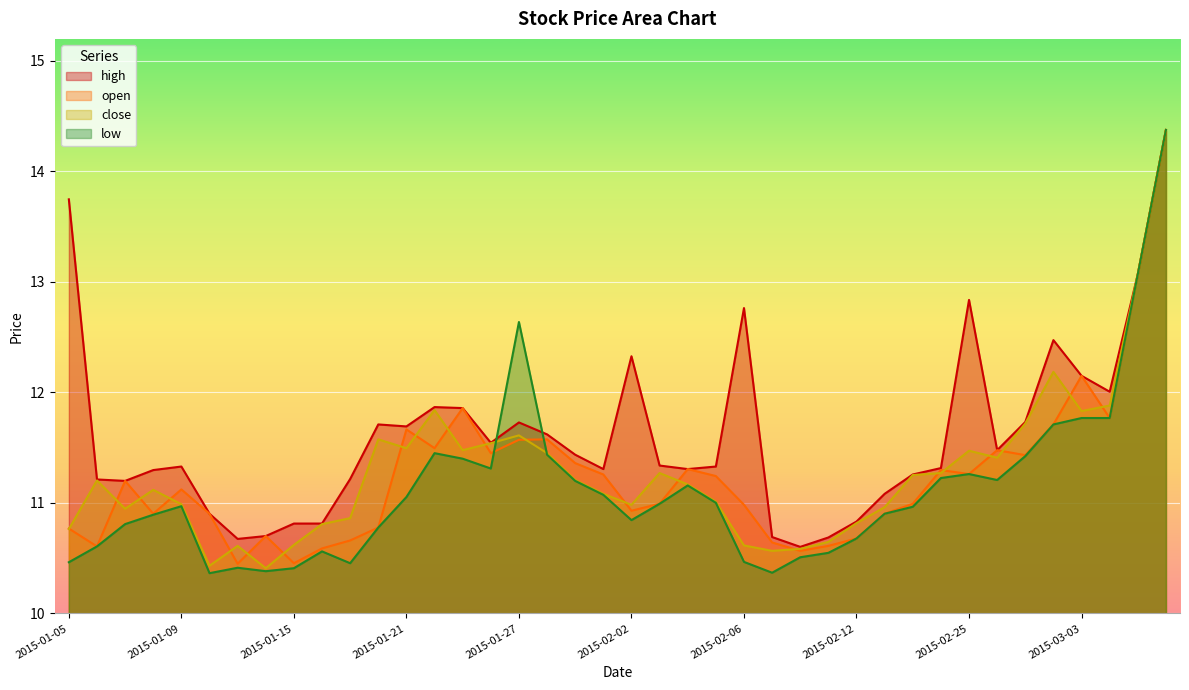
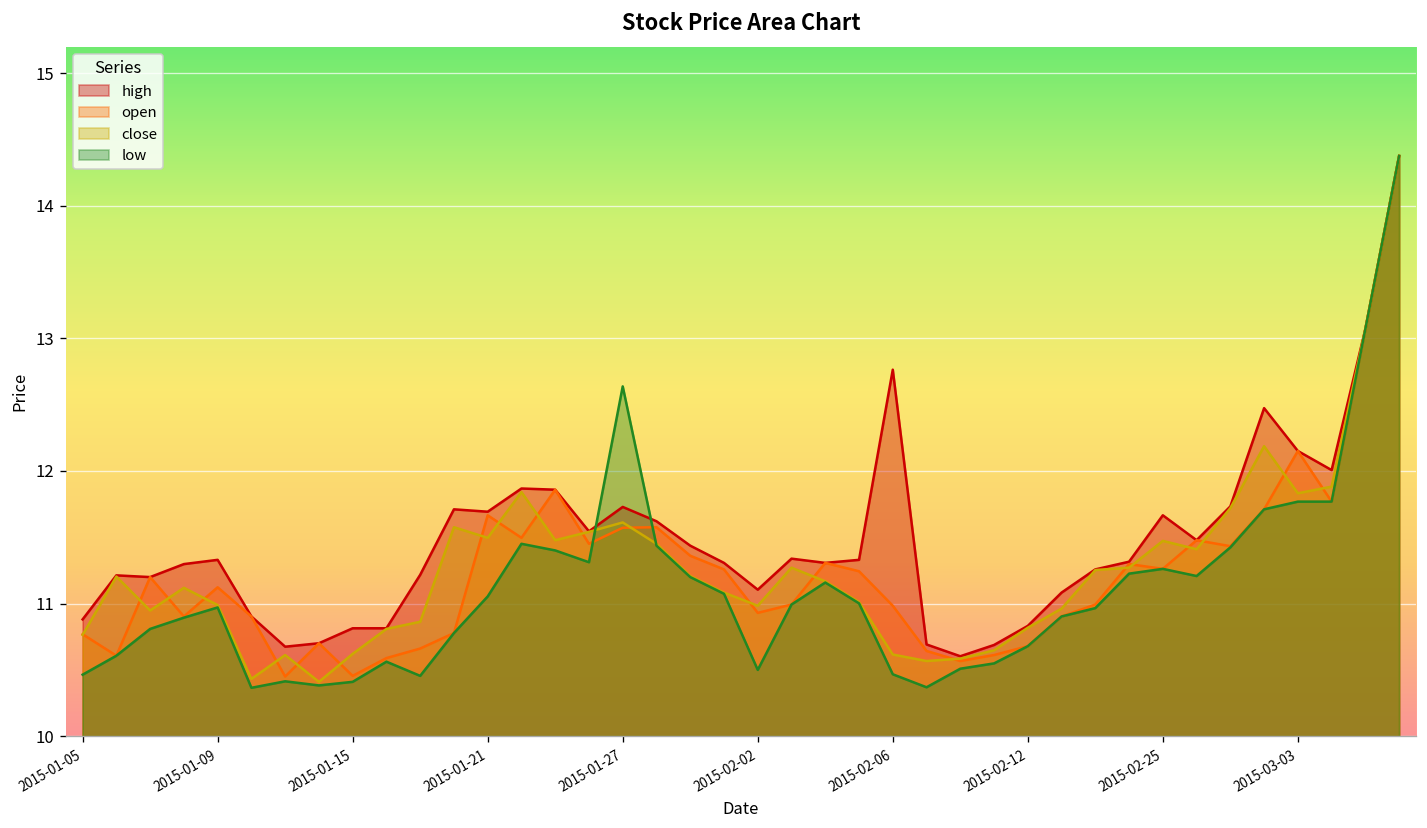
  {
    "high": {
-     "2015-01-05": 13.75,
+     "2015-01-05": 10.88,
      "2015-01-09": 11.33,
      "2015-01-15": 10.81,
      "2015-01-21": 11.69,
      "2015-01-27": 11.73,
-     "2015-02-02": 12.33,
+     "2015-02-02": 11.11,
      "2015-02-06": 12.76,
-     "2015-02-25": 12.84
+     "2015-02-25": 11.67
    },
    "low": {
      "2015-01-05": 10.46,
      "2015-01-15": 10.41,
      "2015-01-21": 11.05,
      "2015-01-27": 12.64,
-     "2015-02-02": 10.85,
+     "2015-02-02": 10.50,
      "2015-02-06": 10.47,
      "2015-03-03": 11.77
    }
  }
